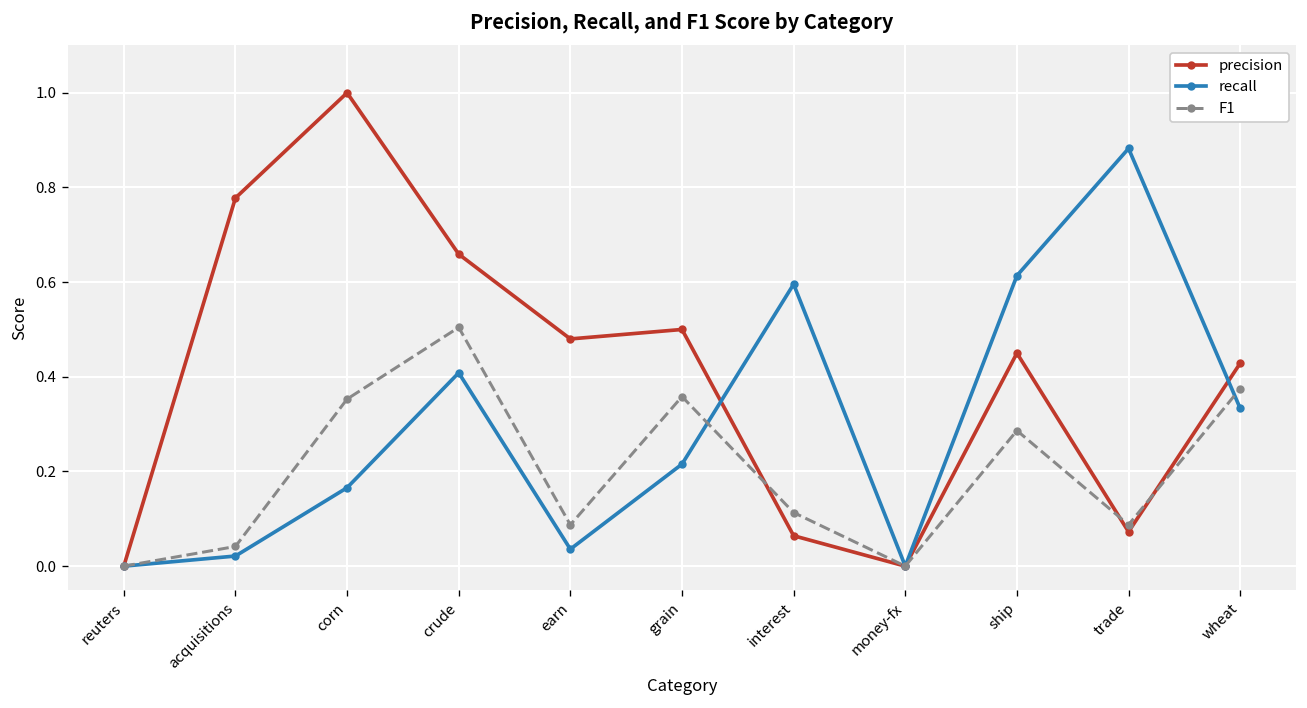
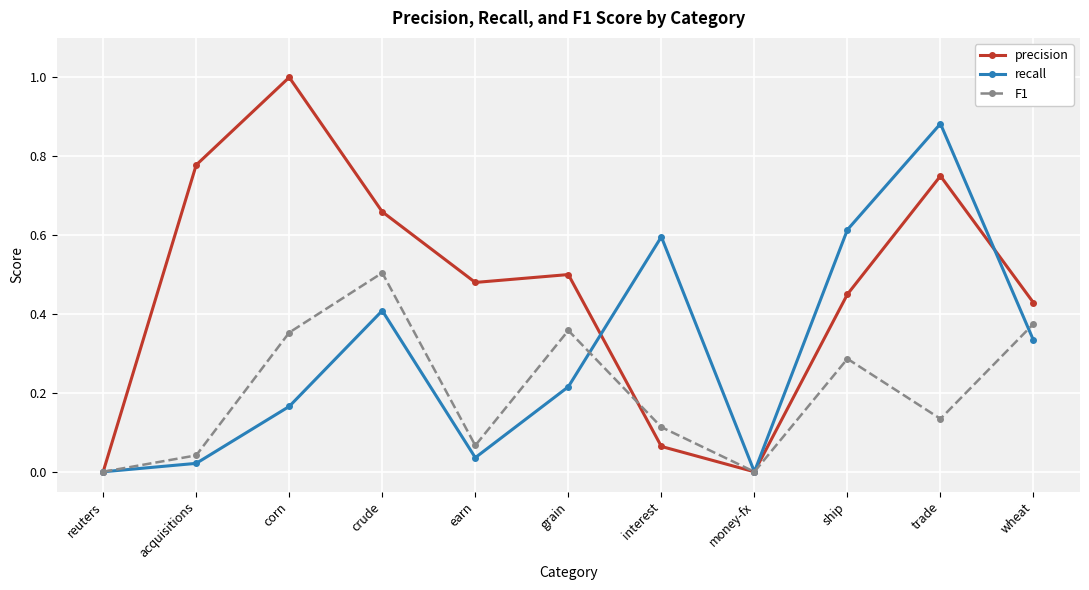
  {
    "precision": {
      "acquisitions": 0.78,
      "corn": 1.00,
      "crude": 0.66,
      "earn": 0.48,
      "grain": 0.50,
      "interest": 0.06,
      "ship": 0.45,
-     "trade": 0.07,
+     "trade": 0.75,
      "wheat": 0.43
    },
    "recall": {
      "acquisitions": 0.02,
      "corn": 0.17,
      "crude": 0.41,
      "earn": 0.04,
      "grain": 0.22,
      "interest": 0.60,
      "ship": 0.61,
      "trade": 0.88,
      "wheat": 0.33
    },
    "F1": {
      "acquisitions": 0.04,
      "corn": 0.35,
      "crude": 0.50,
-     "earn": 0.09,
+     "earn": 0.07,
      "grain": 0.36,
      "interest": 0.11,
      "ship": 0.29,
-     "trade": 0.09,
+     "trade": 0.13,
      "wheat": 0.38
    }
  }
